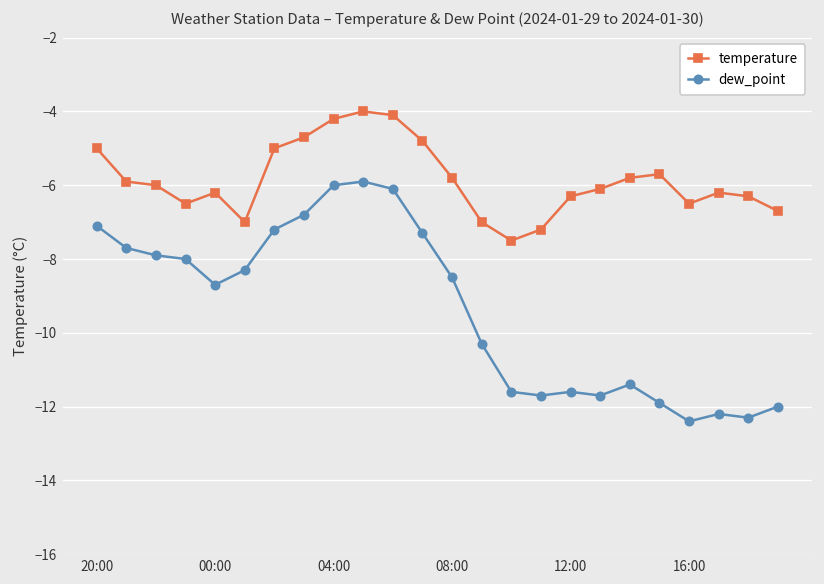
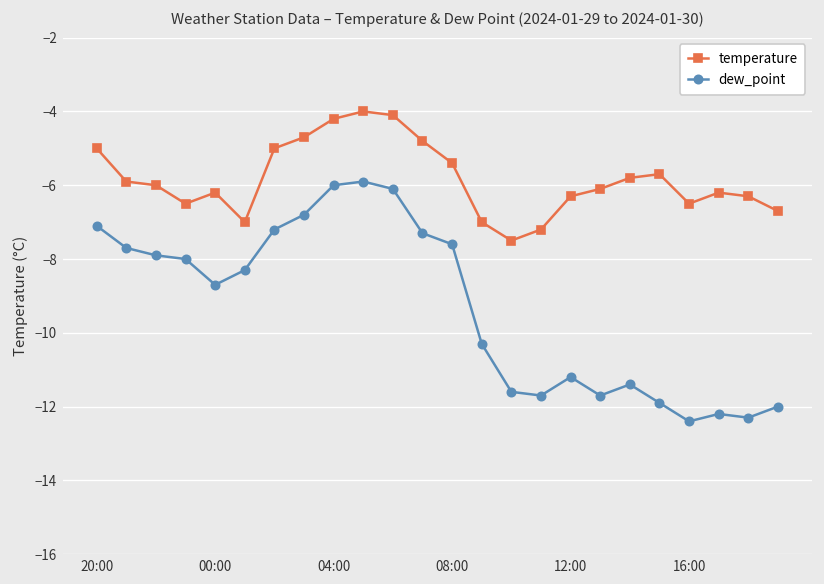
  {
    "temperature": {
      "20:00": -5.0,
      "00:00": -6.2,
      "04:00": -4.2,
-     "08:00": -5.8,
+     "08:00": -5.4,
      "12:00": -6.3,
      "16:00": -6.5
    },
    "dew_point": {
      "20:00": -7.1,
      "00:00": -8.7,
      "04:00": -6.0,
-     "08:00": -8.5,
-     "12:00": -11.6,
+     "08:00": -7.6,
+     "12:00": -11.2,
      "16:00": -12.4
    }
  }
